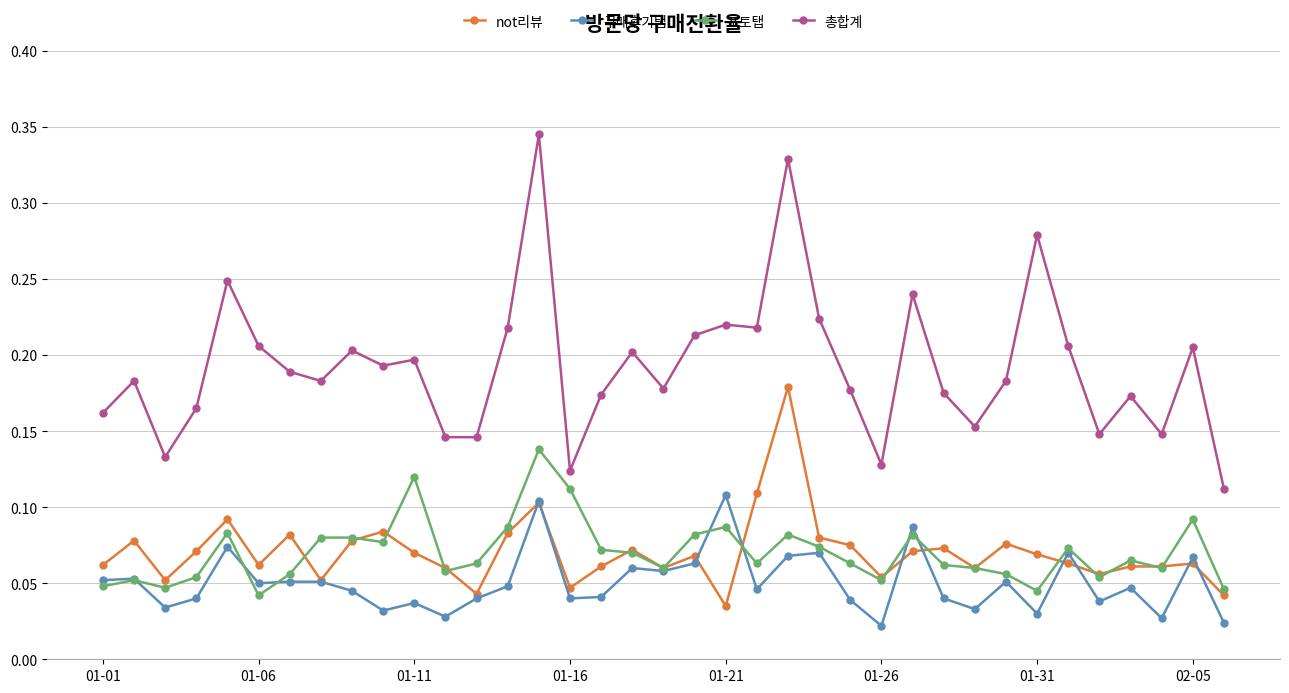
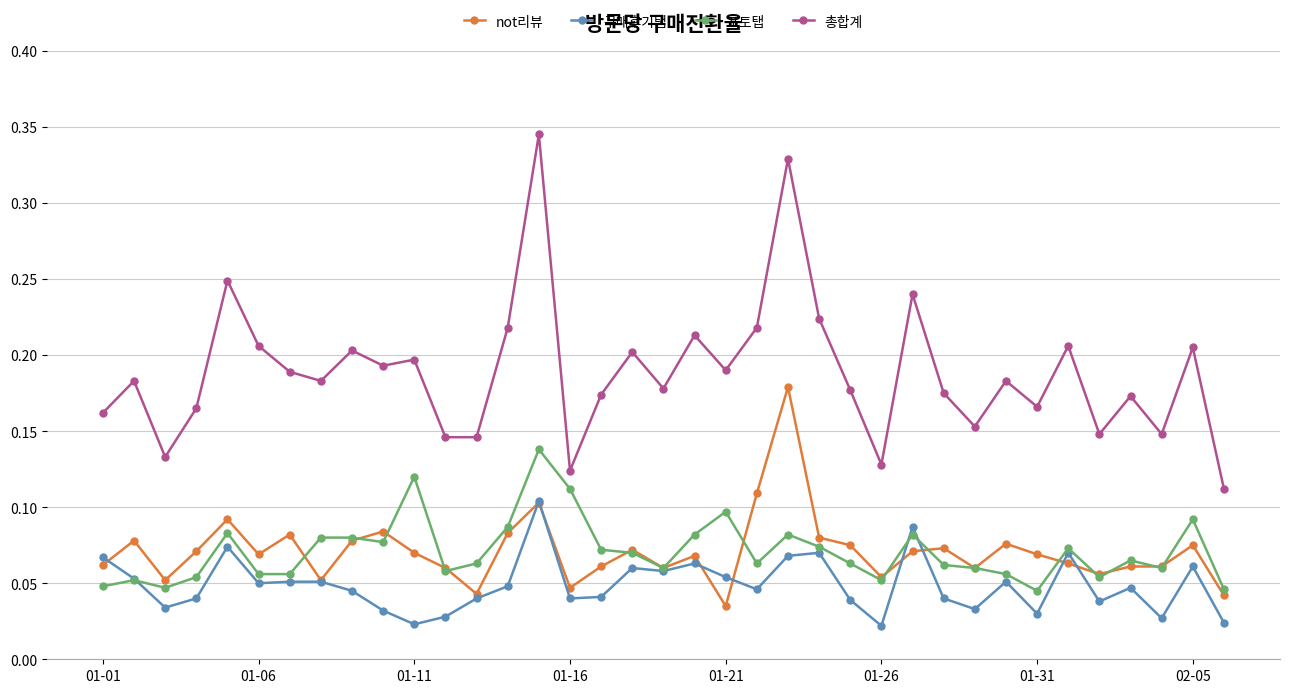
  {
    "not리뷰": {
      "01-01": 0.062,
-     "01-06": 0.062,
+     "01-06": 0.069,
      "01-11": 0.070,
      "01-16": 0.047,
      "01-21": 0.035,
      "01-26": 0.054,
      "01-31": 0.069,
-     "02-05": 0.063
+     "02-05": 0.075
    },
    "구매후기탭": {
-     "01-01": 0.052,
+     "01-01": 0.067,
      "01-06": 0.050,
-     "01-11": 0.037,
+     "01-11": 0.023,
      "01-16": 0.040,
-     "01-21": 0.108,
+     "01-21": 0.054,
      "01-26": 0.022,
      "01-31": 0.030,
-     "02-05": 0.067
+     "02-05": 0.061
    },
    "포토탭": {
      "01-01": 0.048,
-     "01-06": 0.042,
+     "01-06": 0.056,
      "01-11": 0.120,
      "01-16": 0.112,
-     "01-21": 0.087,
+     "01-21": 0.097,
      "01-26": 0.052,
      "01-31": 0.045,
      "02-05": 0.092
    },
    "총합계": {
      "01-01": 0.162,
      "01-06": 0.206,
      "01-11": 0.197,
      "01-16": 0.124,
-     "01-21": 0.22,
+     "01-21": 0.19,
      "01-26": 0.128,
-     "01-31": 0.279,
+     "01-31": 0.166,
      "02-05": 0.205
    }
  }
